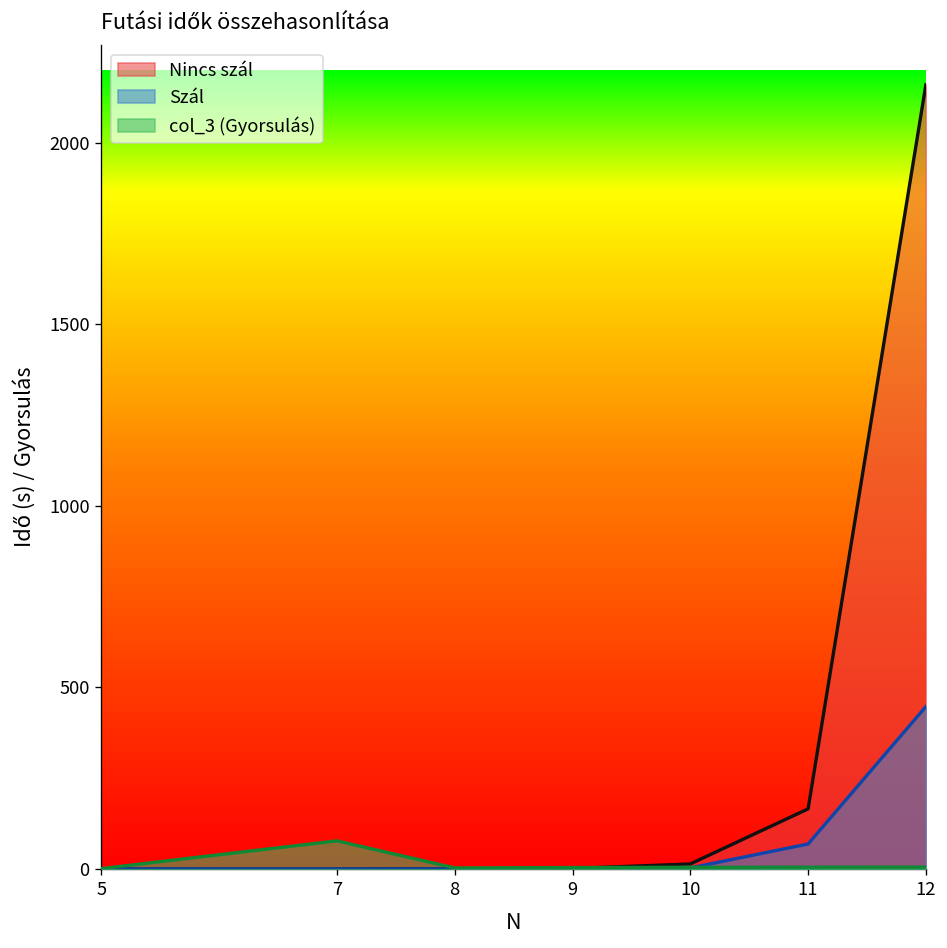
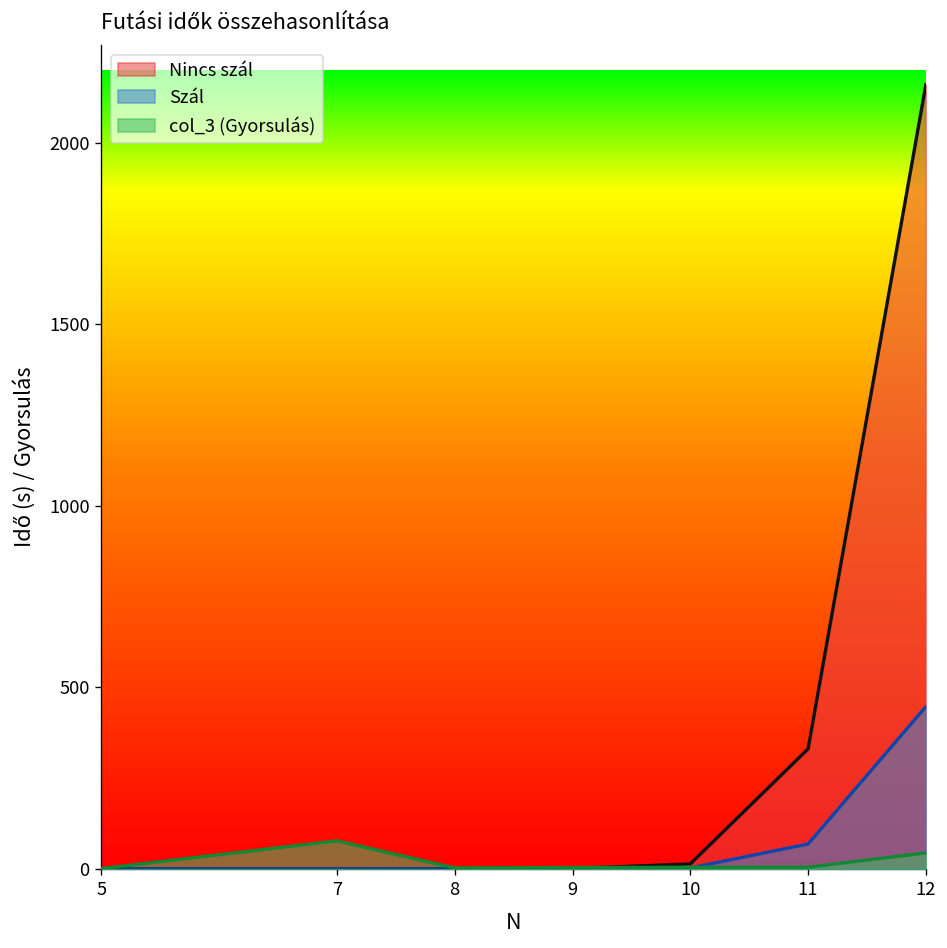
  {
    "Nincs szál": {
      "10": 10,
-     "11": 170,
+     "11": 330,
      "12": 2160
    },
    "Szál": {
      "11": 70,
      "12": 450
    },
    "col_3 (Gyorsulás)": {
      "7": 80,
      "11": 0,
-     "12": 10
+     "12": 40
    }
  }
